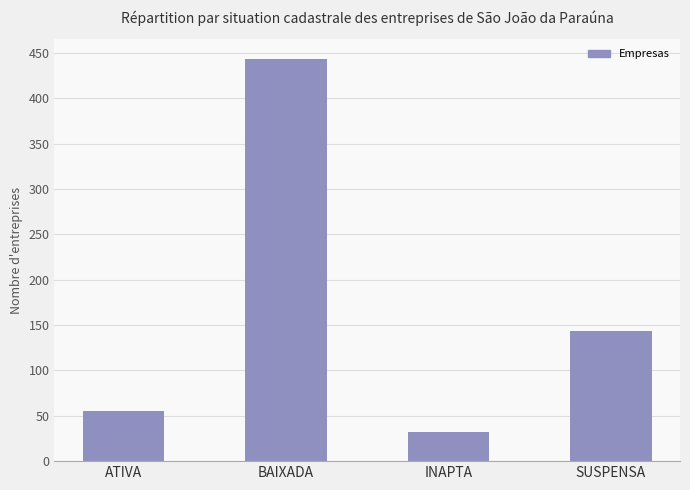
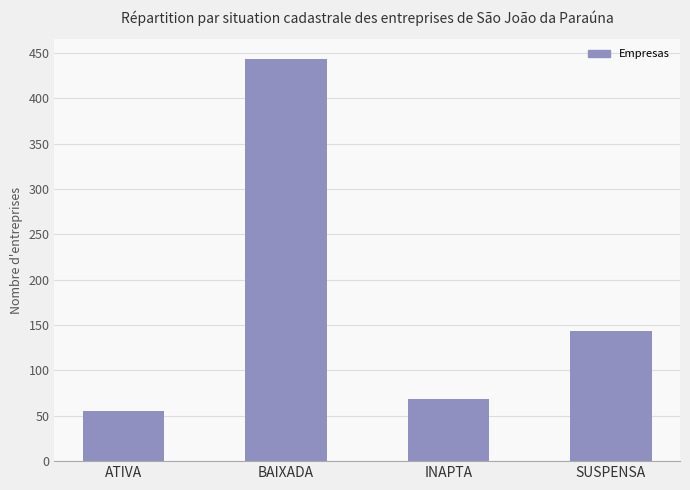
  {
    "ATIVA": 60,
    "BAIXADA": 440,
-   "INAPTA": 30,
+   "INAPTA": 70,
    "SUSPENSA": 140
  }
